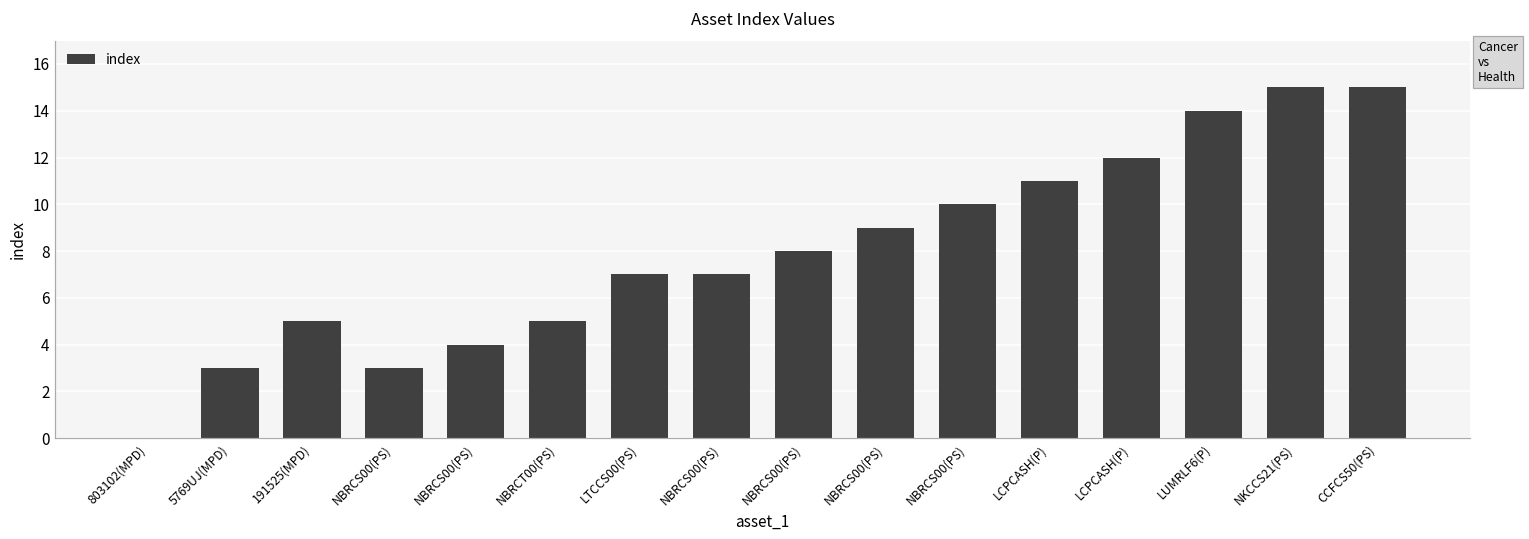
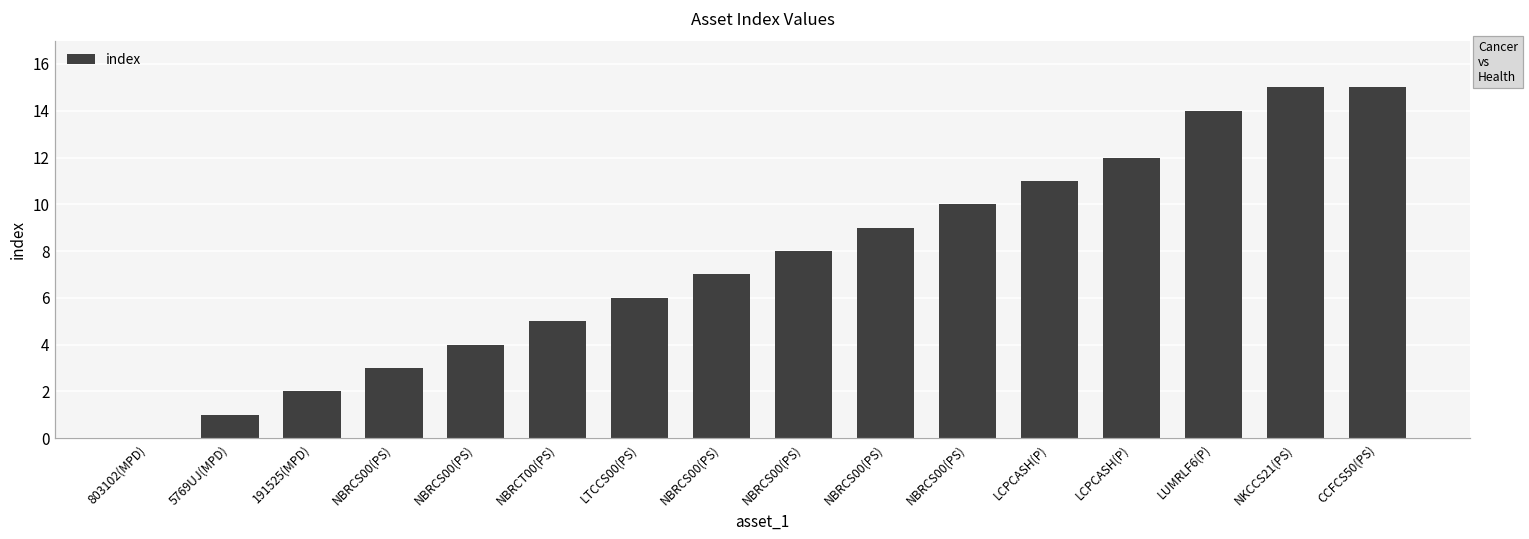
  {
    "803102(MPD)": 0,
-   "5769UJ(MPD)": 3,
-   "191525(MPD)": 5,
+   "5769UJ(MPD)": 1,
+   "191525(MPD)": 2,
    "NBRCT00(PS)": 5,
-   "LTCCS00(PS)": 7,
+   "LTCCS00(PS)": 6,
    "LUMRLF6(P)": 14,
    "NKCCS21(PS)": 15,
    "CCFCS50(PS)": 15
  }
